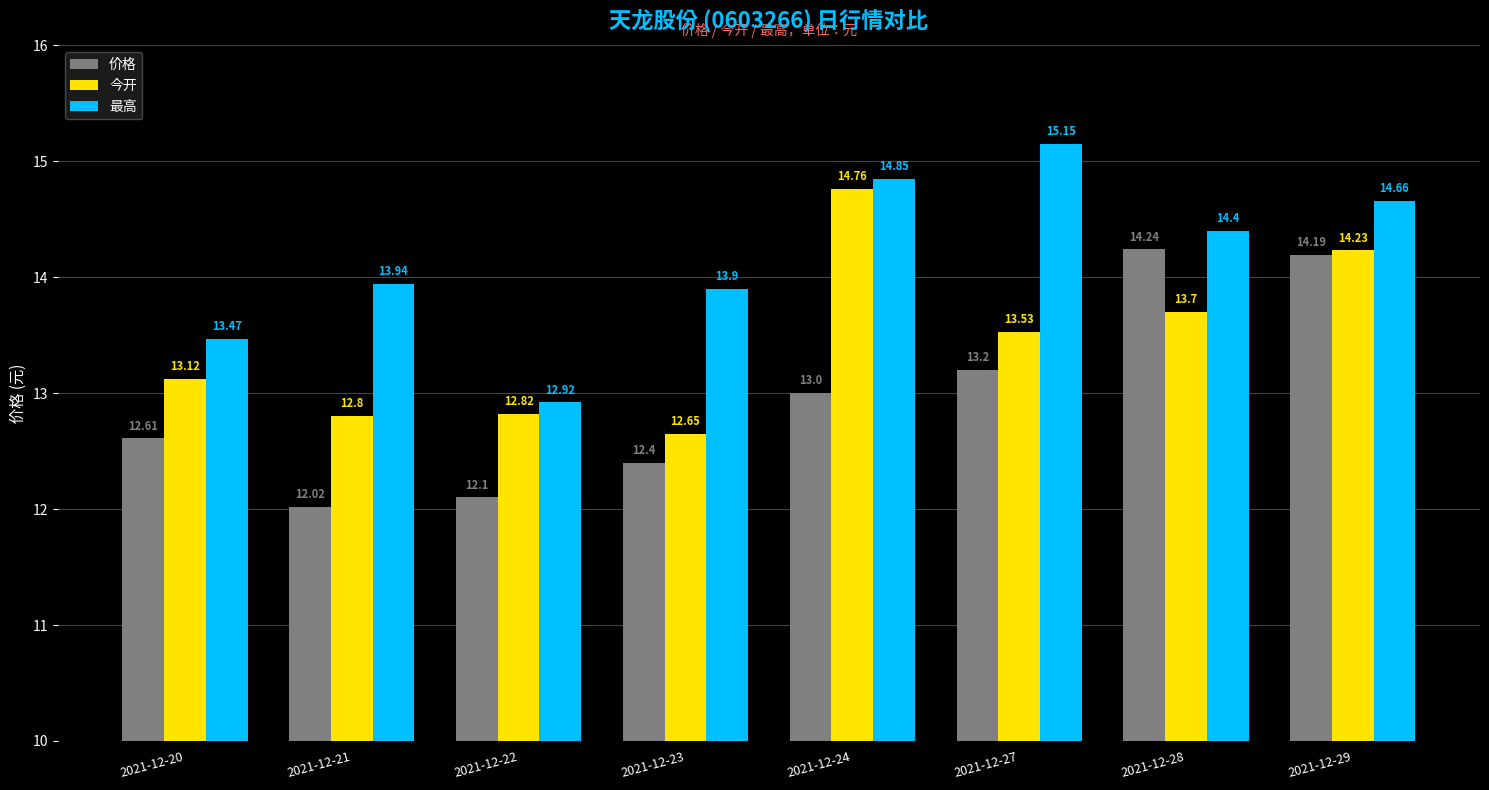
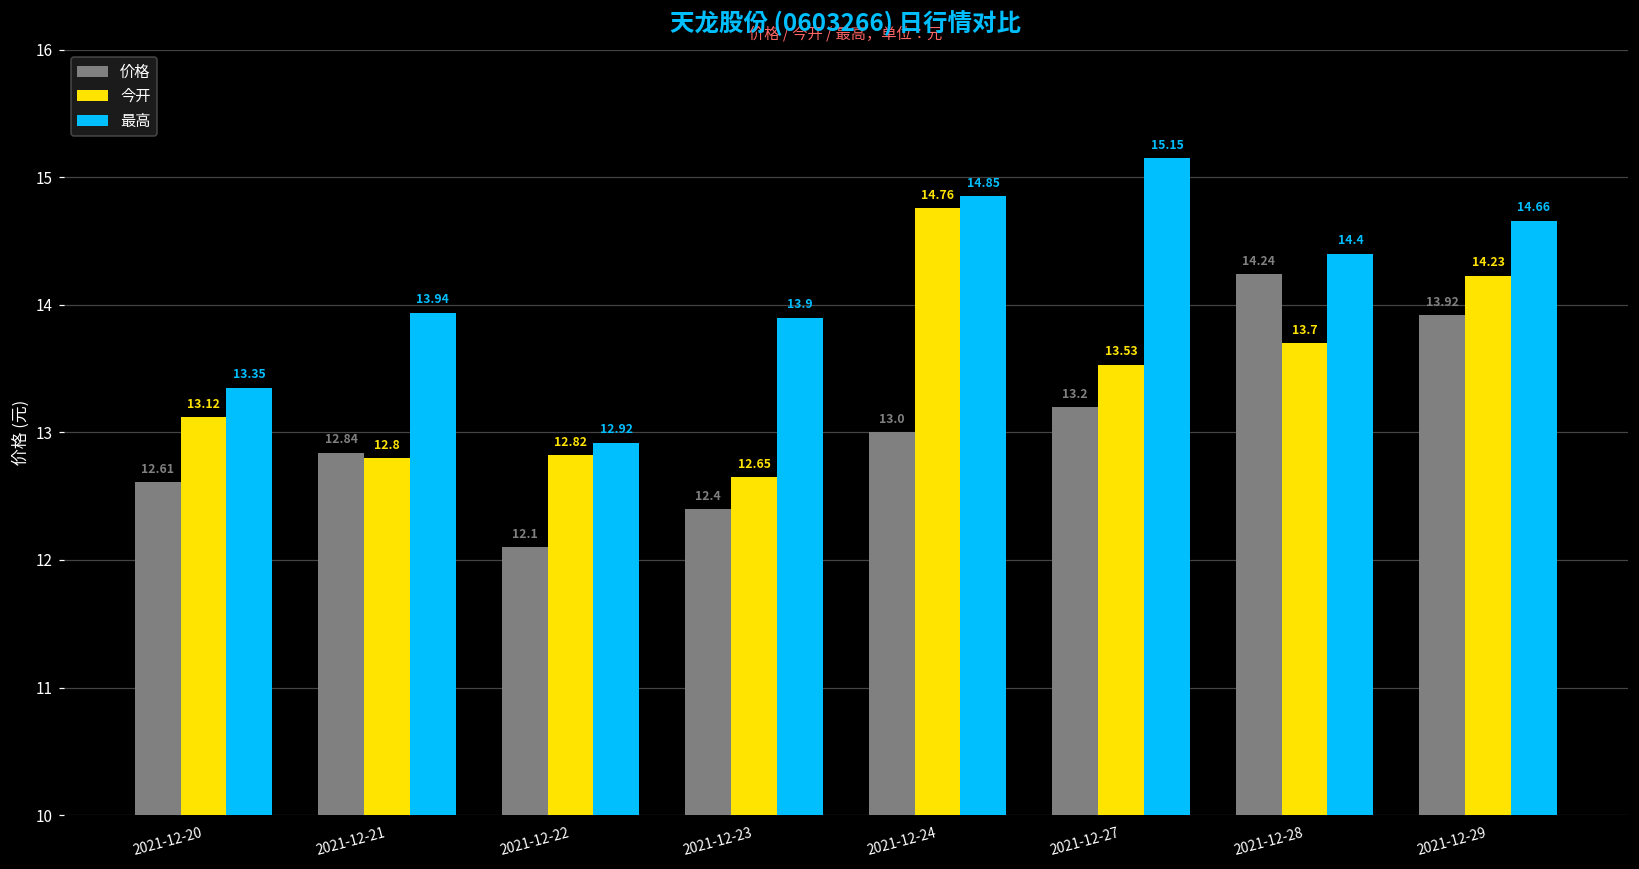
  {
    "价格": {
      "2021-12-20": 12.61,
-     "2021-12-21": 12.02,
+     "2021-12-21": 12.84,
      "2021-12-22": 12.1,
      "2021-12-23": 12.4,
      "2021-12-24": 13.0,
      "2021-12-27": 13.2,
      "2021-12-28": 14.24,
-     "2021-12-29": 14.19
+     "2021-12-29": 13.92
    },
    "今开": {
      "2021-12-20": 13.12,
      "2021-12-21": 12.8,
      "2021-12-22": 12.82,
      "2021-12-23": 12.65,
      "2021-12-24": 14.76,
      "2021-12-27": 13.53,
      "2021-12-28": 13.7,
      "2021-12-29": 14.23
    },
    "最高": {
-     "2021-12-20": 13.47,
+     "2021-12-20": 13.35,
      "2021-12-21": 13.94,
      "2021-12-22": 12.92,
      "2021-12-23": 13.9,
      "2021-12-24": 14.85,
      "2021-12-27": 15.15,
      "2021-12-28": 14.4,
      "2021-12-29": 14.66
    }
  }
